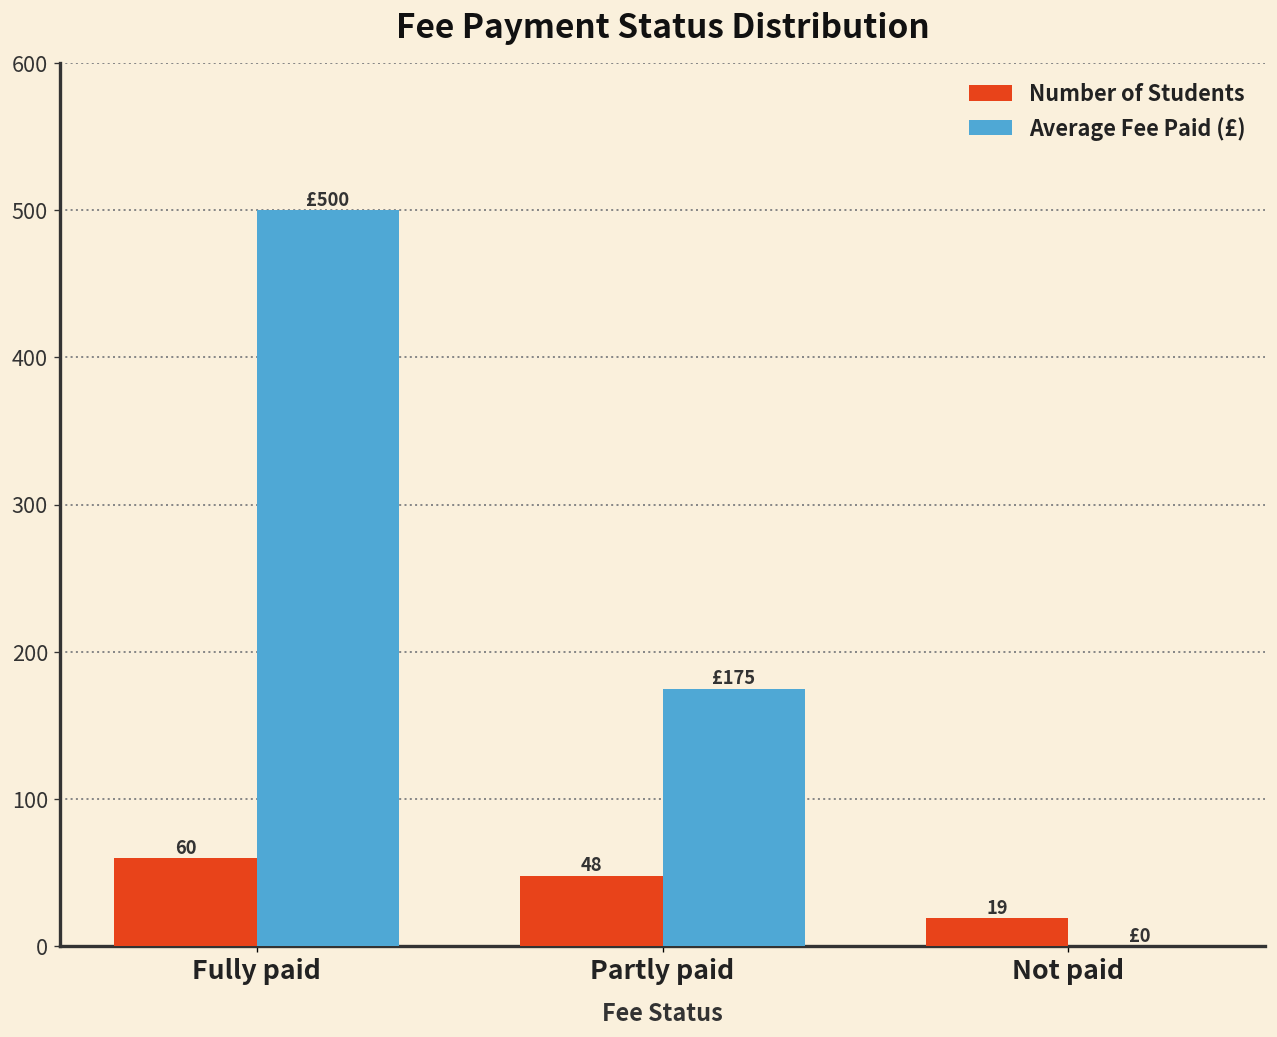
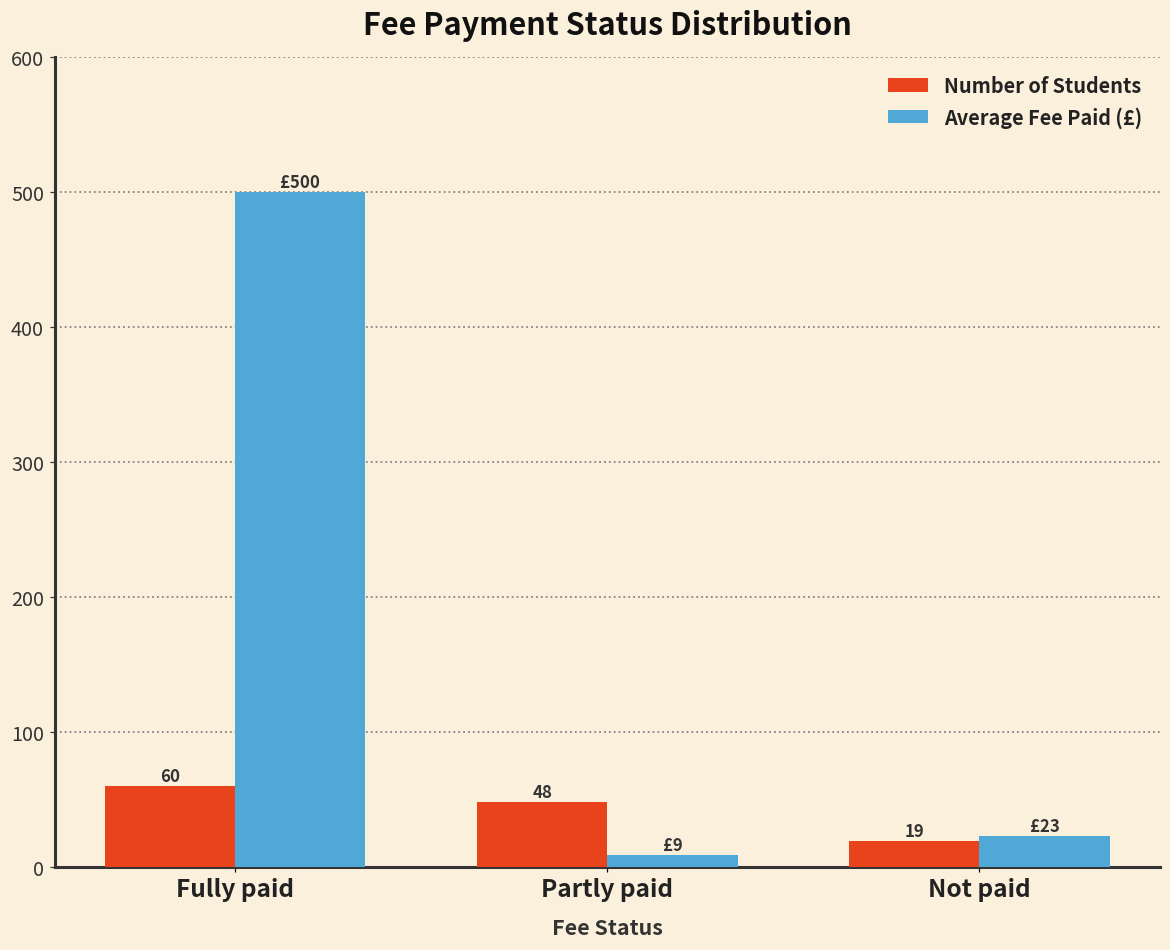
  {
    "Number of Students": {
      "Fully paid": "60",
      "Partly paid": "48",
      "Not paid": "19"
    },
    "Average Fee Paid (£)": {
      "Fully paid": "£500",
-     "Partly paid": "£175",
-     "Not paid": "£0"
+     "Partly paid": "£9",
+     "Not paid": "£23"
    }
  }
